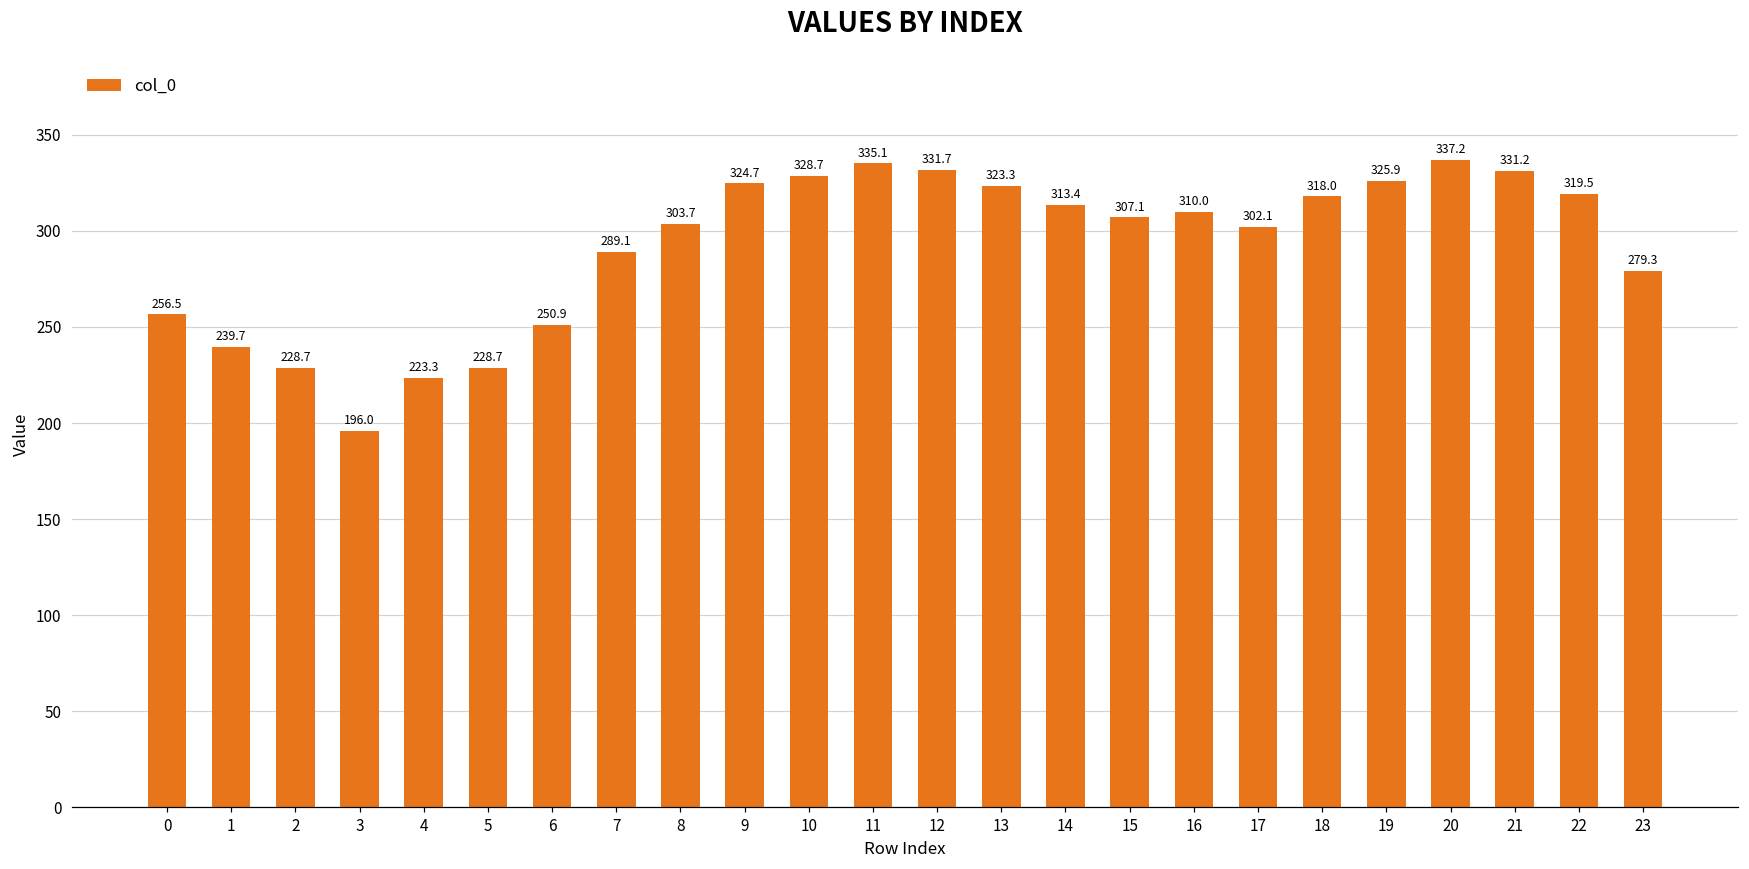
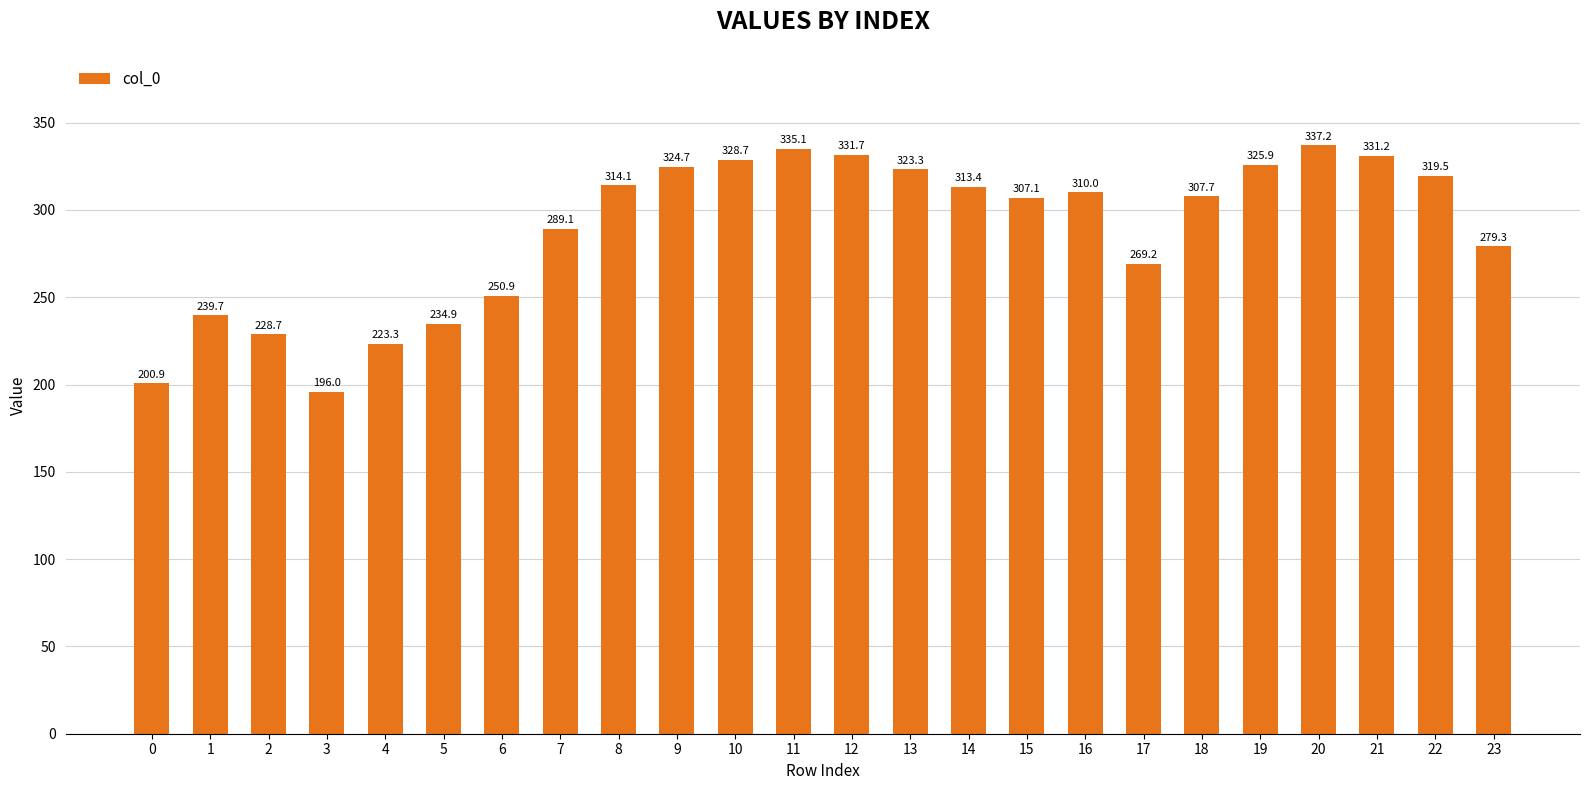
  {
-   "0": 256.5,
+   "0": 200.9,
    "1": 239.7,
    "2": 228.7,
    "3": 196.0,
    "4": 223.3,
-   "5": 228.7,
+   "5": 234.9,
    "6": 250.9,
    "7": 289.1,
-   "8": 303.7,
+   "8": 314.1,
    "9": 324.7,
    "10": 328.7,
    "11": 335.1,
    "12": 331.7,
    "13": 323.3,
    "14": 313.4,
    "15": 307.1,
    "16": 310.0,
-   "17": 302.1,
-   "18": 318.0,
+   "17": 269.2,
+   "18": 307.7,
    "19": 325.9,
    "20": 337.2,
    "21": 331.2,
    "22": 319.5,
    "23": 279.3
  }
